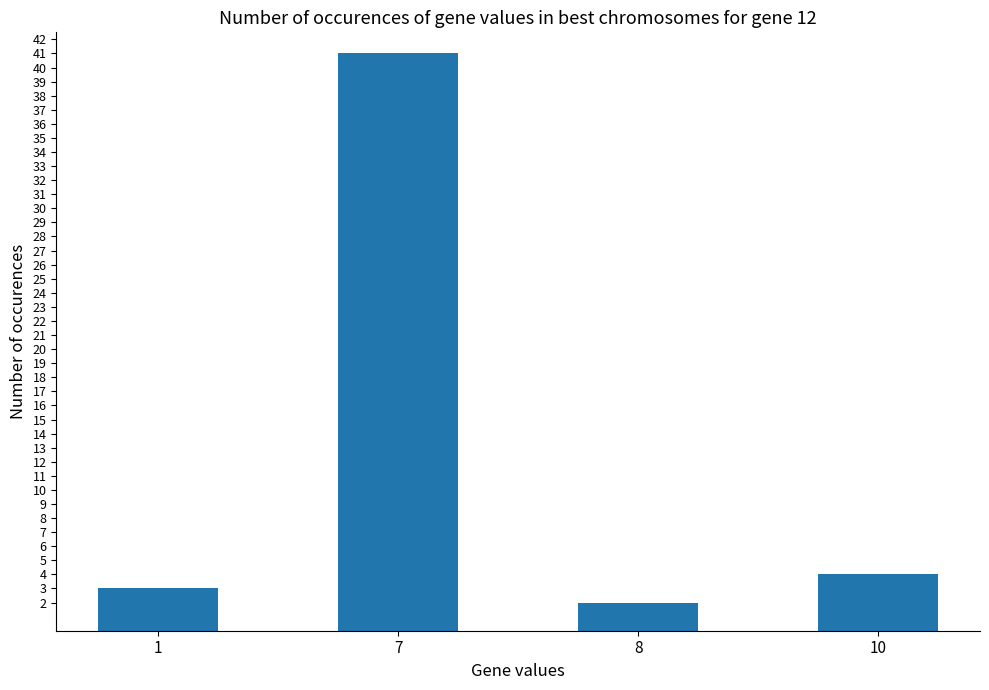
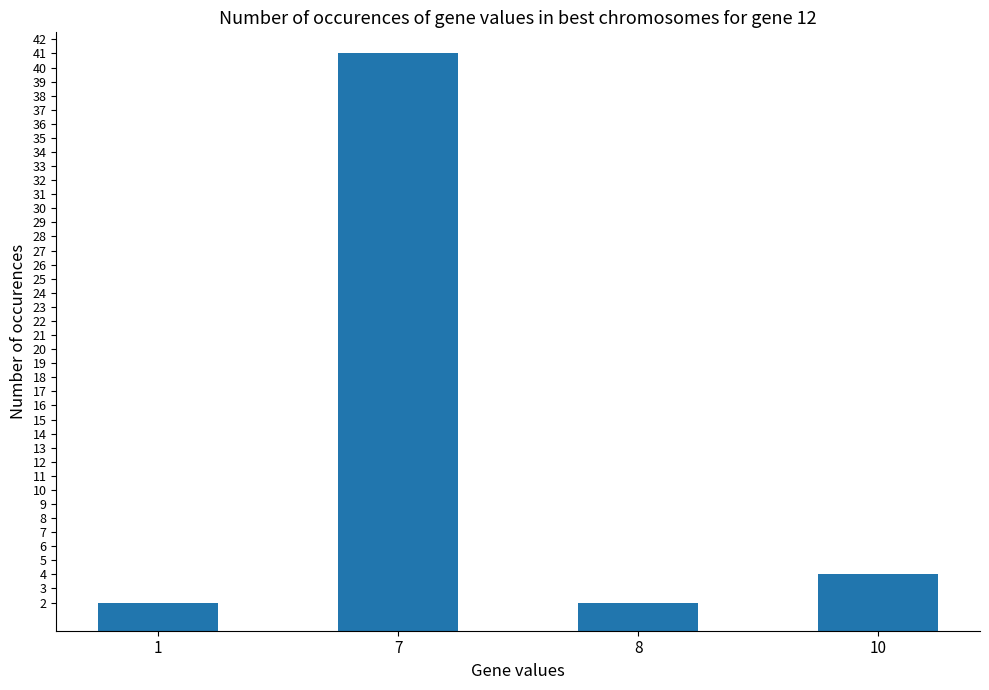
  {
-   "1": 3,
+   "1": 2,
    "7": 41,
    "8": 2,
    "10": 4
  }
